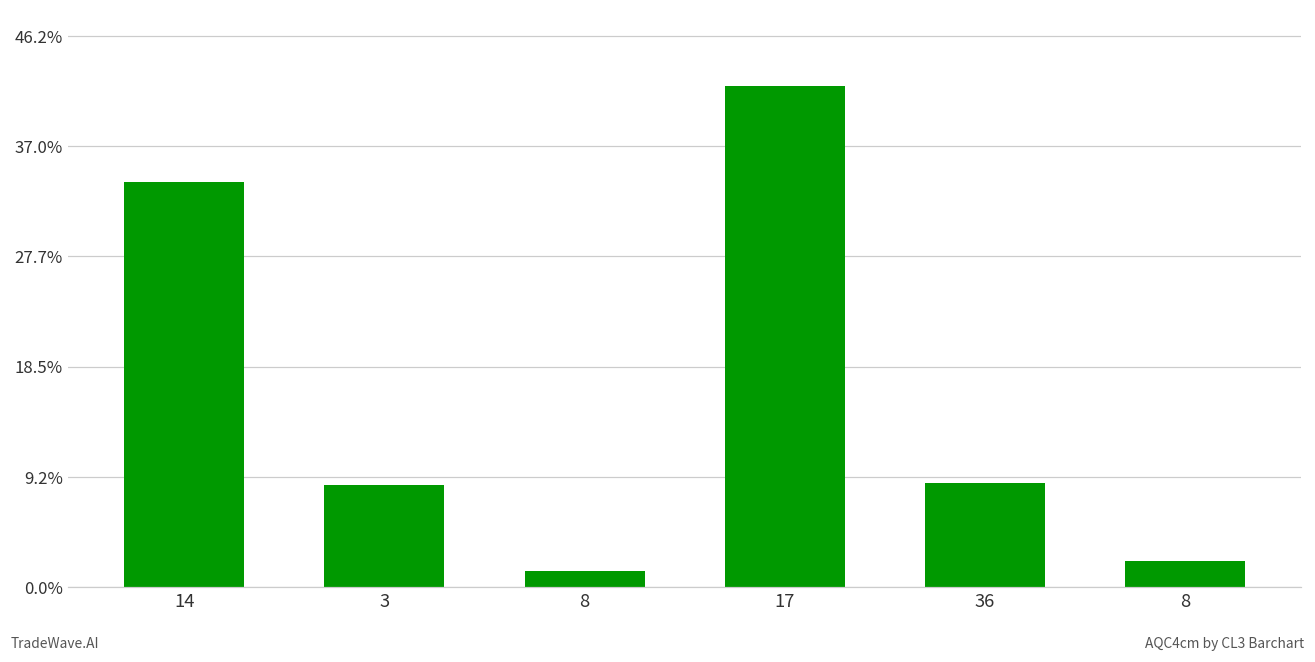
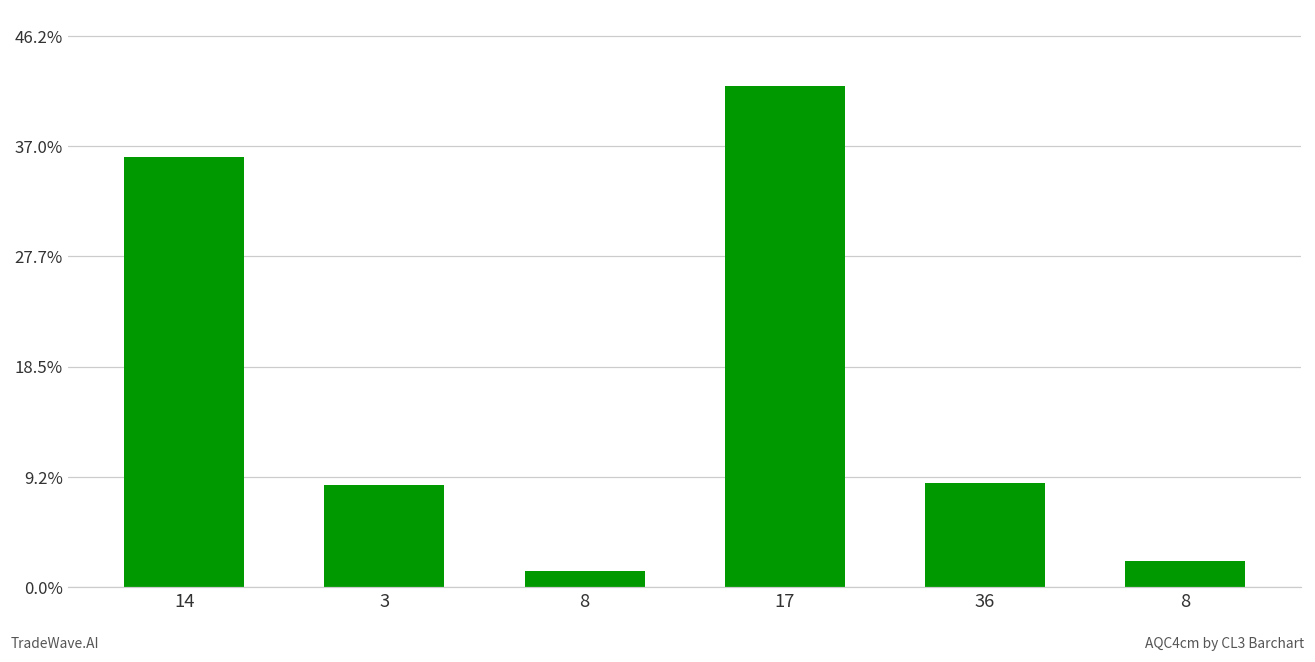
  {
-   "14": "34.0%",
+   "14": "36.0%",
    "3": "8.6%",
    "17": "42.0%",
    "36": "8.8%"
  }
